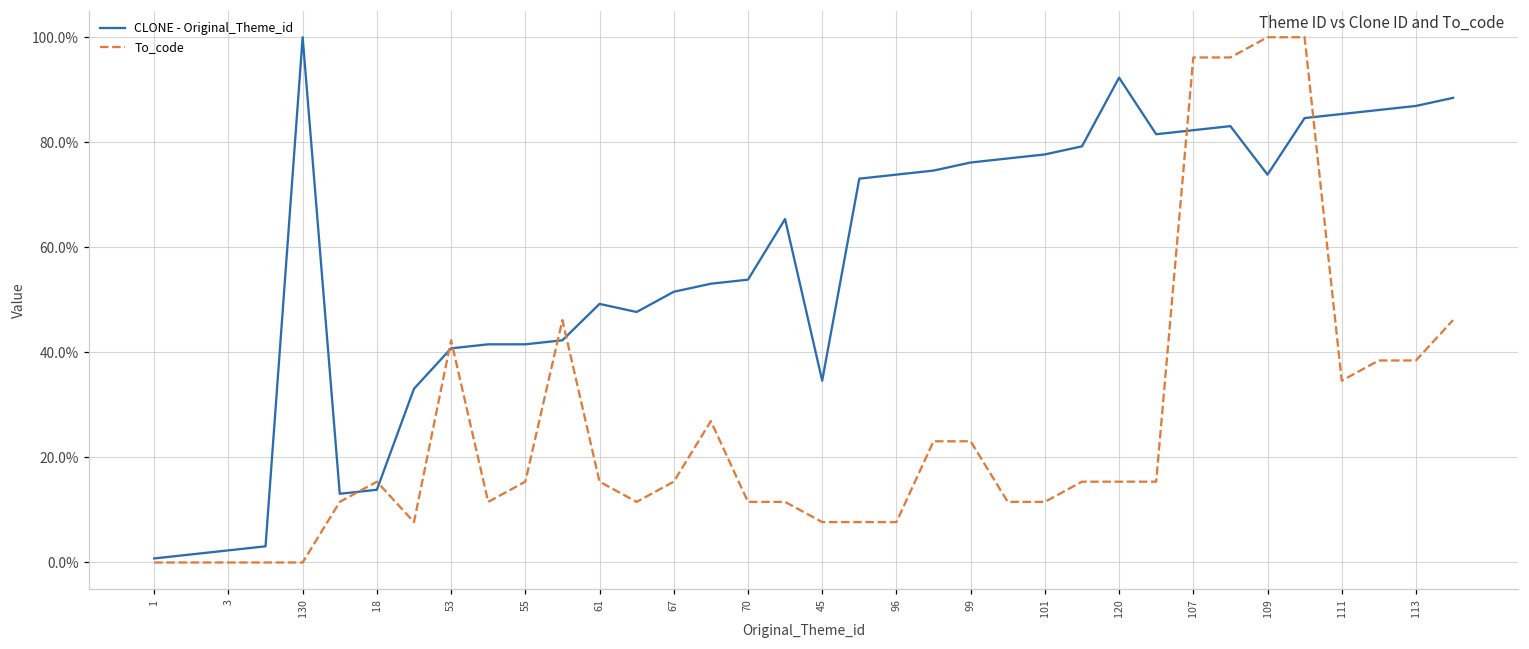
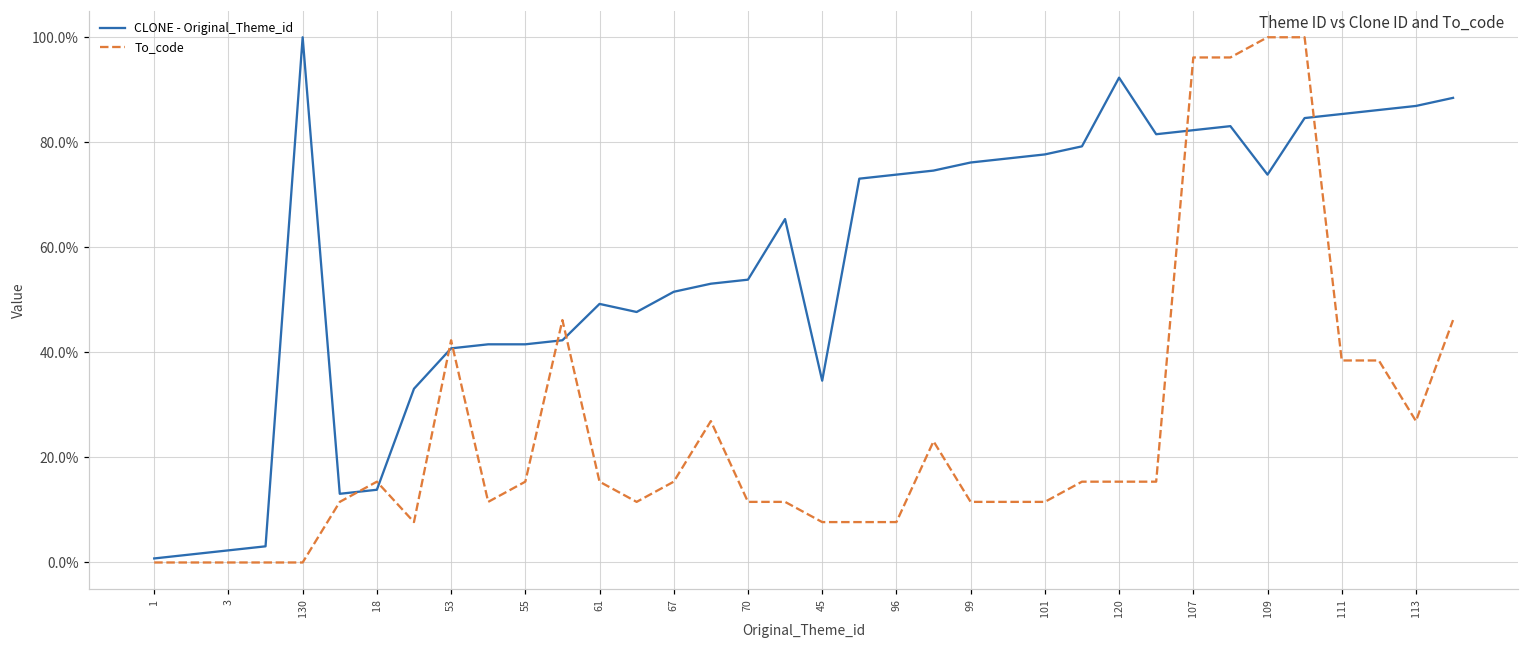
  {
    "CLONE - Original_Theme_id": {
      "130": "100%",
      "18": "14%",
      "53": "41%",
      "55": "42%",
      "61": "49%",
      "67": "52%",
      "70": "54%",
      "45": "35%",
      "96": "74%",
      "99": "76%",
      "101": "78%",
      "120": "92%",
      "107": "82%",
      "109": "74%",
      "111": "85%",
      "113": "87%"
    },
    "To_code": {
      "130": "0%",
      "18": "15%",
      "53": "42%",
      "55": "15%",
      "61": "15%",
      "67": "15%",
      "70": "12%",
      "45": "8%",
      "96": "8%",
-     "99": "23%",
+     "99": "12%",
      "101": "12%",
      "120": "15%",
      "107": "96%",
      "109": "100%",
-     "111": "35%",
-     "113": "38%"
+     "111": "38%",
+     "113": "27%"
    }
  }
